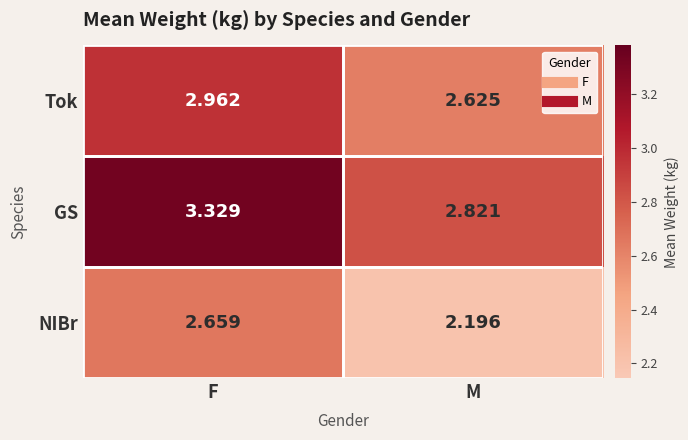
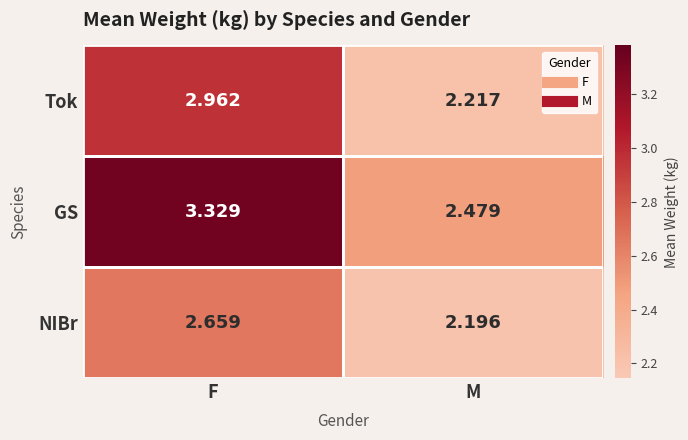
  {
    "Tok": {
      "F": 2.962,
-     "M": 2.625
+     "M": 2.217
    },
    "GS": {
      "F": 3.329,
-     "M": 2.821
+     "M": 2.479
    },
    "NIBr": {
      "F": 2.659,
      "M": 2.196
    }
  }
